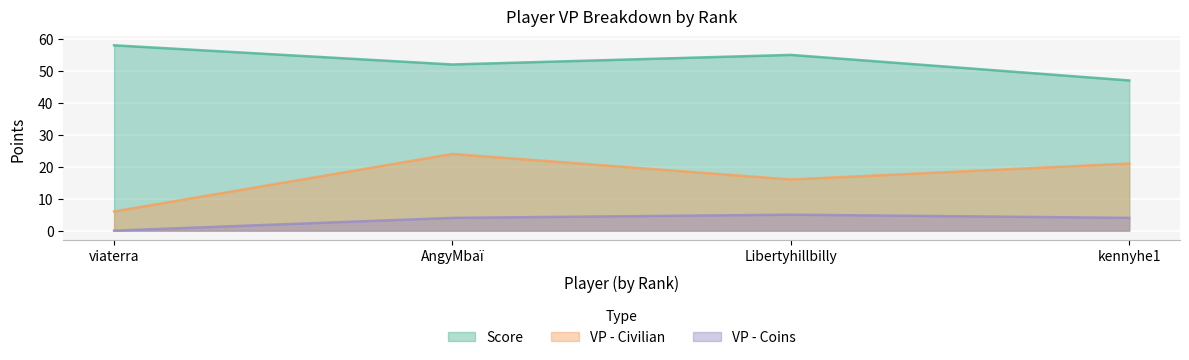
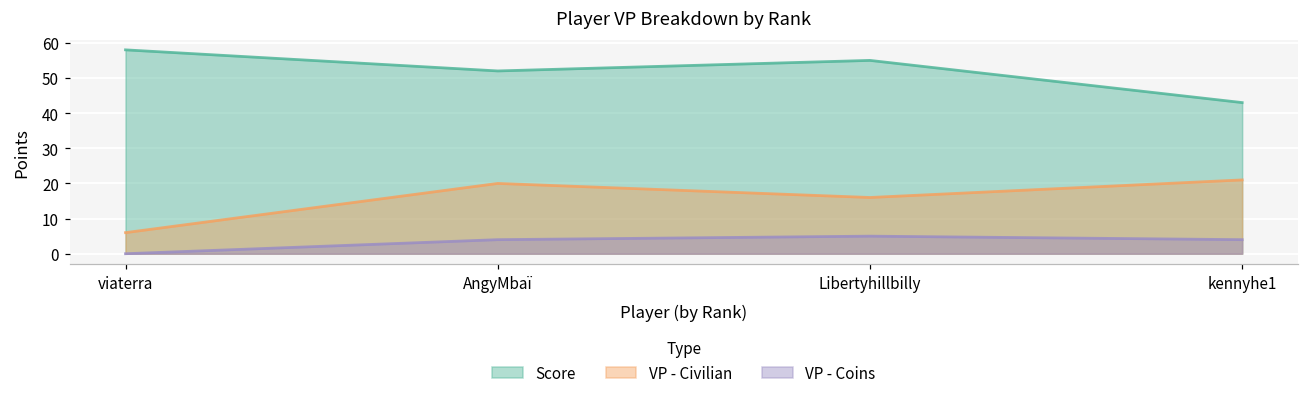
  {
    "Score": {
      "viaterra": 58,
      "AngyMbaï": 52,
      "Libertyhillbilly": 55,
-     "kennyhe1": 47
+     "kennyhe1": 43
    },
    "VP - Civilian": {
      "viaterra": 6,
-     "AngyMbaï": 24,
+     "AngyMbaï": 20,
      "Libertyhillbilly": 16,
      "kennyhe1": 21
    },
    "VP - Coins": {
      "viaterra": 0,
      "AngyMbaï": 4,
      "Libertyhillbilly": 5,
      "kennyhe1": 4
    }
  }
